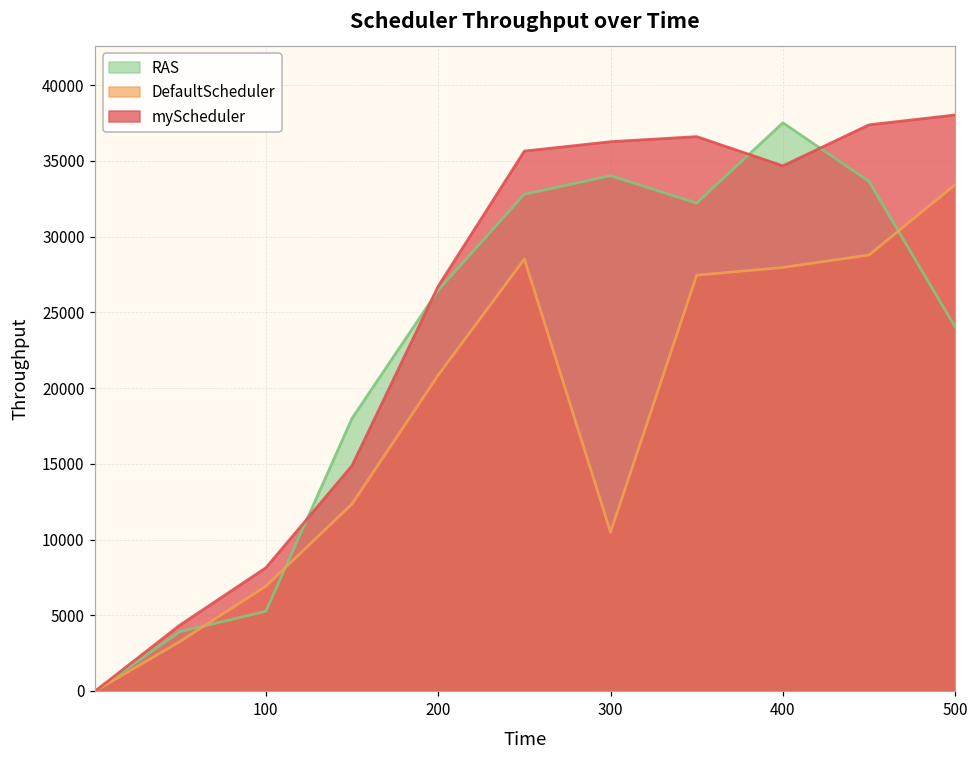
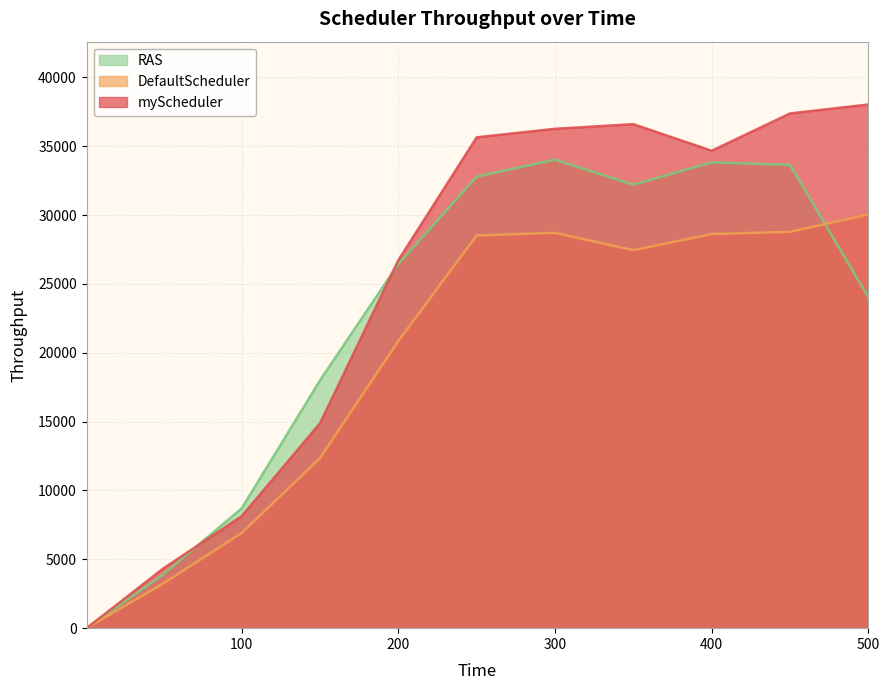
  {
    "RAS": {
-     "100": 5300,
+     "100": 8700,
      "200": 26500,
      "300": 34000,
-     "400": 37500,
+     "400": 33800,
      "500": 24000
    },
    "DefaultScheduler": {
      "100": 6900,
      "200": 20900,
-     "300": 10500,
-     "400": 28000,
-     "500": 33400
+     "300": 28700,
+     "400": 28600,
+     "500": 30100
    },
    "myScheduler": {
      "100": 8100,
      "200": 26700,
      "300": 36300,
      "400": 34700,
      "500": 38000
    }
  }
